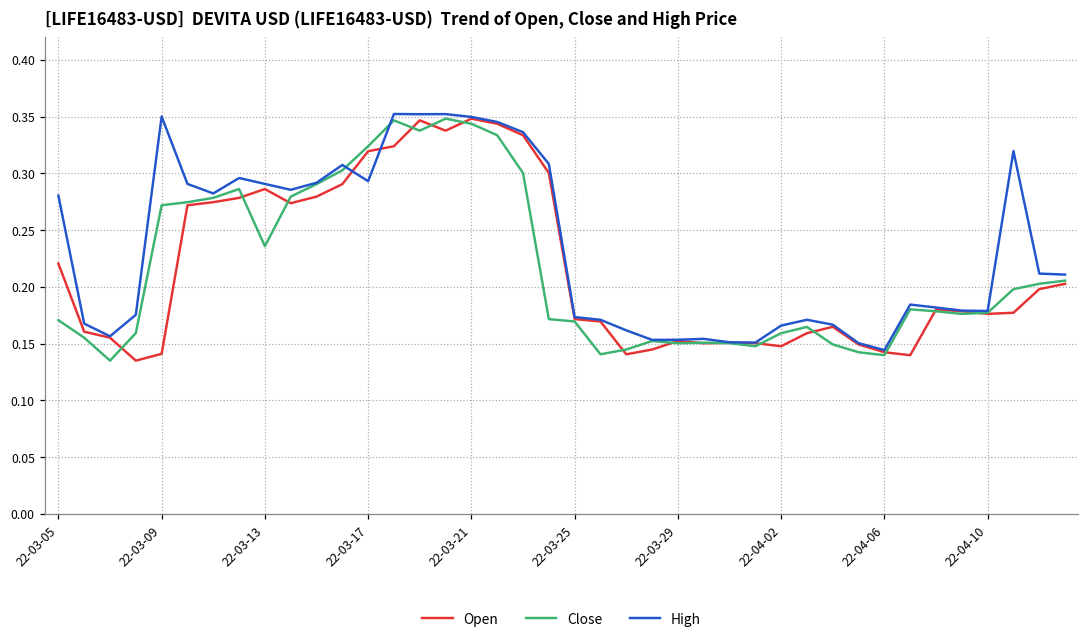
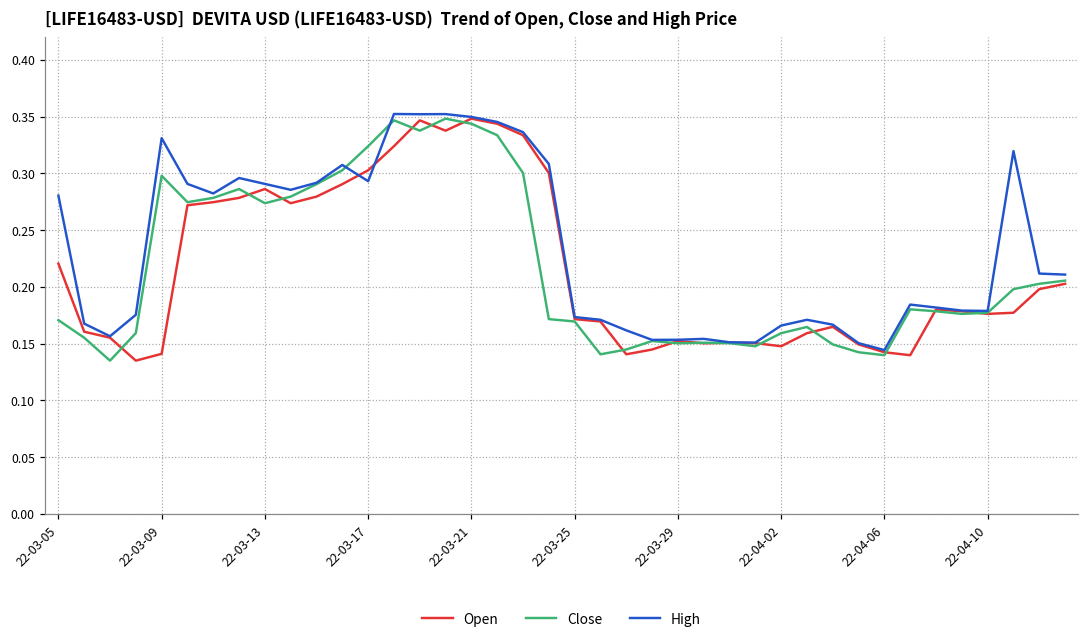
  {
    "Open": {
      "22-03-05": 0.221,
      "22-03-09": 0.141,
      "22-03-13": 0.286,
-     "22-03-17": 0.320,
+     "22-03-17": 0.303,
      "22-04-02": 0.148
    },
    "Close": {
      "22-03-05": 0.171,
-     "22-03-09": 0.272,
-     "22-03-13": 0.236,
+     "22-03-09": 0.298,
+     "22-03-13": 0.274,
      "22-03-17": 0.324,
      "22-03-21": 0.344,
      "22-04-02": 0.159,
      "22-04-06": 0.140
    },
    "High": {
      "22-03-05": 0.281,
-     "22-03-09": 0.350,
+     "22-03-09": 0.331,
      "22-03-13": 0.291,
      "22-03-17": 0.293,
      "22-04-02": 0.166
    }
  }
